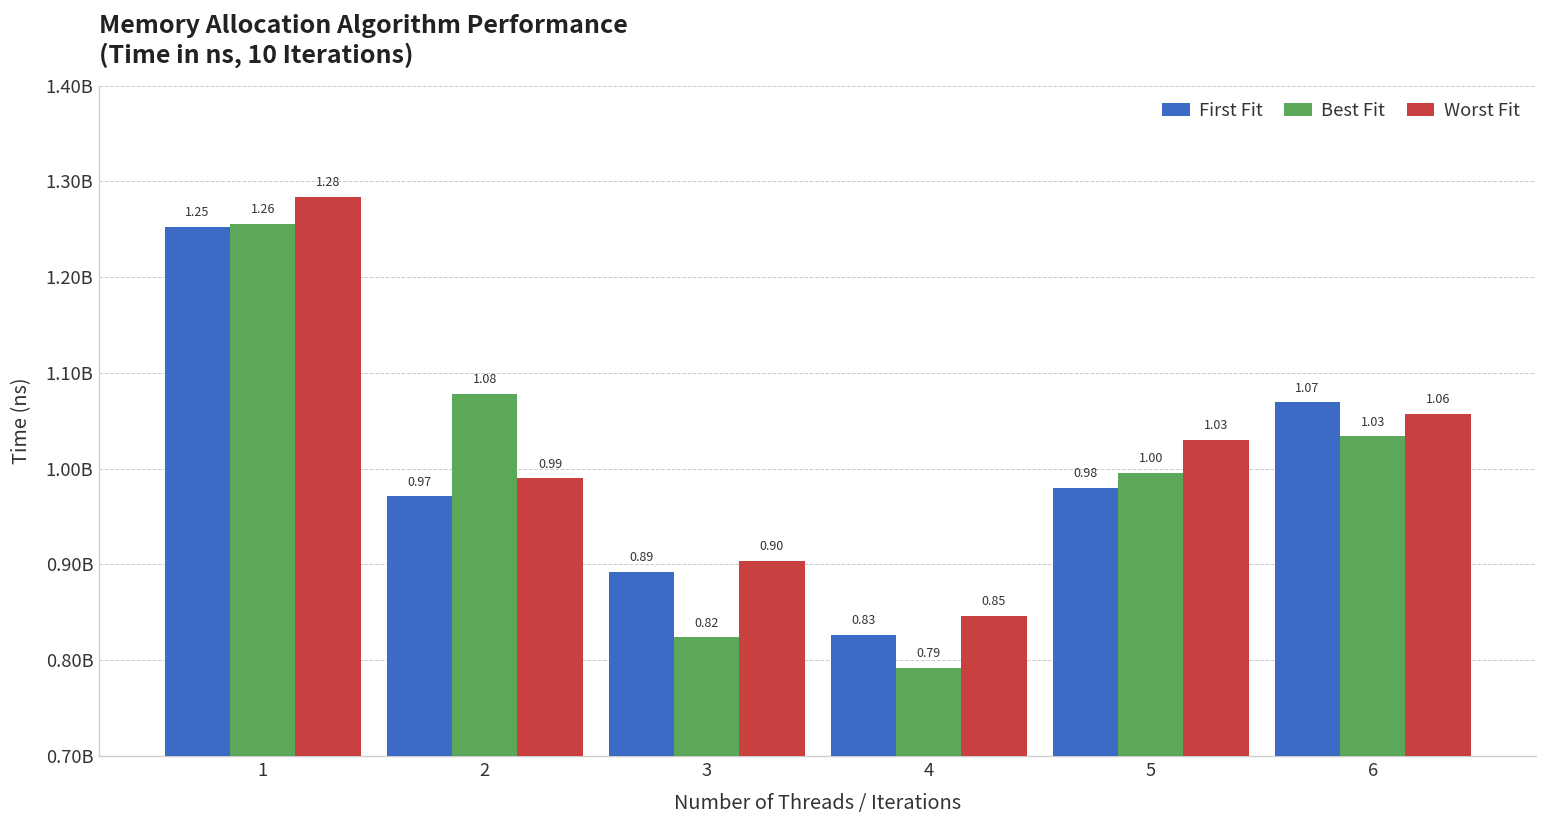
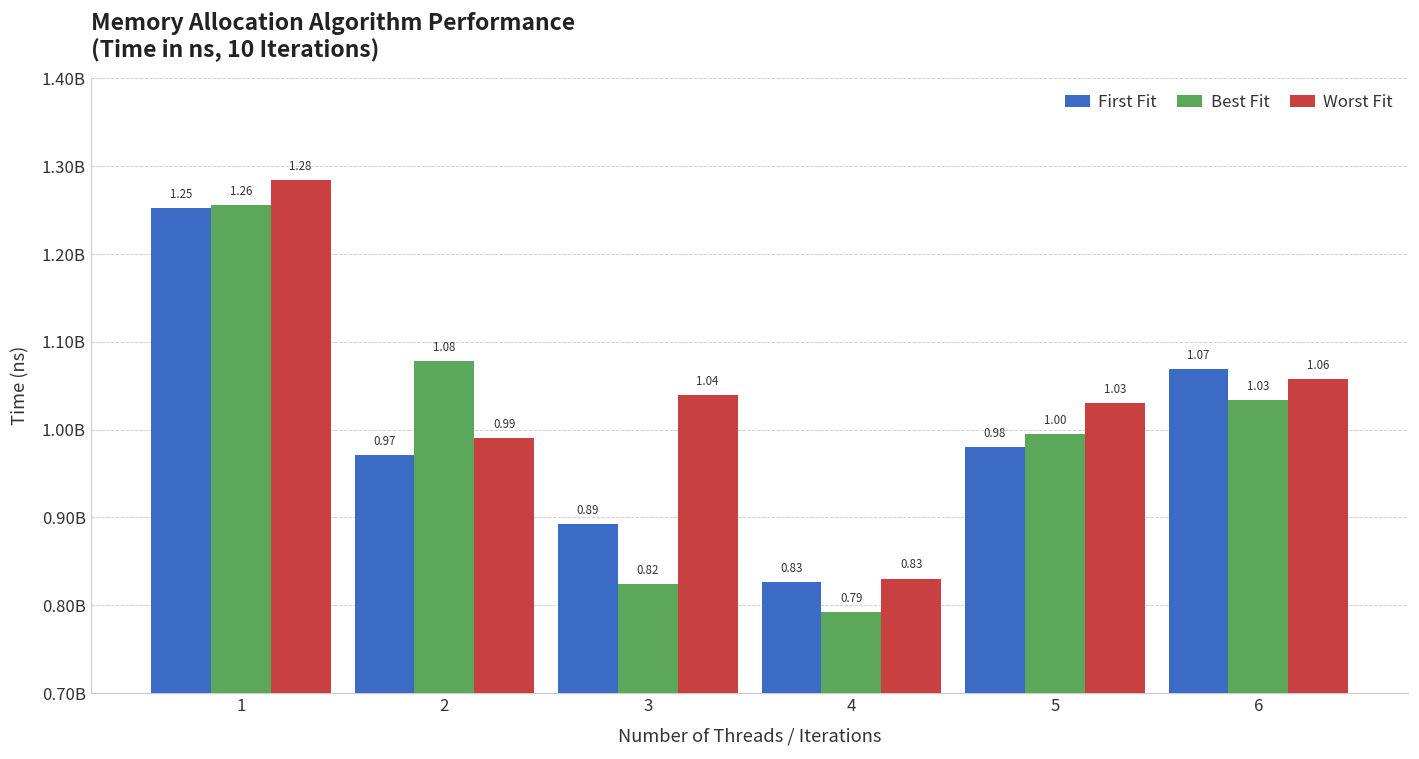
  {
    "Worst Fit": {
-     "3": 0.90,
-     "4": 0.85
+     "3": 1.04,
+     "4": 0.83
    }
  }
